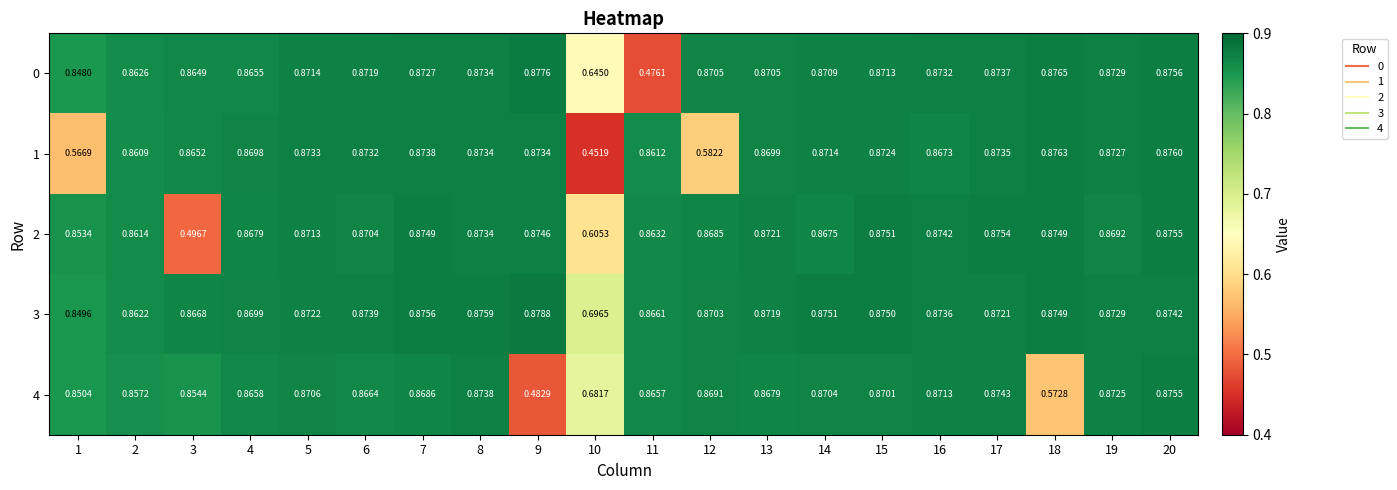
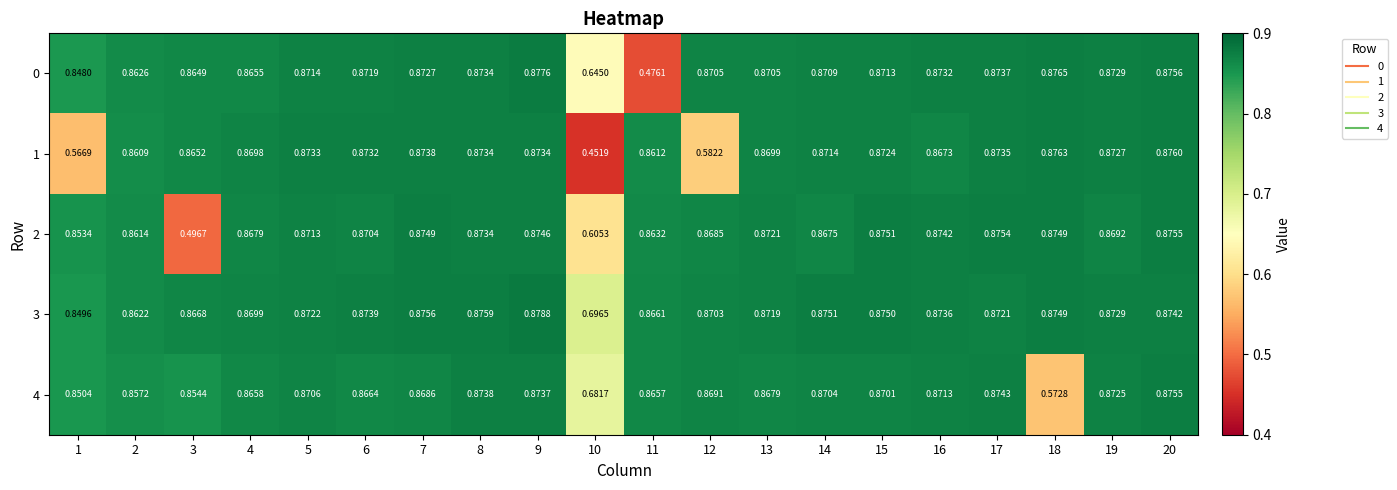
  {
    "0": {
      "1": 0.8480,
      "2": 0.8626,
      "3": 0.8649,
      "4": 0.8655,
      "5": 0.8714,
      "6": 0.8719,
      "7": 0.8727,
      "8": 0.8734,
      "9": 0.8776,
      "10": 0.6450,
      "11": 0.4761,
      "12": 0.8705,
      "13": 0.8705,
      "14": 0.8709,
      "15": 0.8713,
      "16": 0.8732,
      "17": 0.8737,
      "18": 0.8765,
      "19": 0.8729,
      "20": 0.8756
    },
    "1": {
      "1": 0.5669,
      "2": 0.8609,
      "3": 0.8652,
      "4": 0.8698,
      "5": 0.8733,
      "6": 0.8732,
      "7": 0.8738,
      "8": 0.8734,
      "9": 0.8734,
      "10": 0.4519,
      "11": 0.8612,
      "12": 0.5822,
      "13": 0.8699,
      "14": 0.8714,
      "15": 0.8724,
      "16": 0.8673,
      "17": 0.8735,
      "18": 0.8763,
      "19": 0.8727,
      "20": 0.8760
    },
    "2": {
      "1": 0.8534,
      "2": 0.8614,
      "3": 0.4967,
      "4": 0.8679,
      "5": 0.8713,
      "6": 0.8704,
      "7": 0.8749,
      "8": 0.8734,
      "9": 0.8746,
      "10": 0.6053,
      "11": 0.8632,
      "12": 0.8685,
      "13": 0.8721,
      "14": 0.8675,
      "15": 0.8751,
      "16": 0.8742,
      "17": 0.8754,
      "18": 0.8749,
      "19": 0.8692,
      "20": 0.8755
    },
    "3": {
      "1": 0.8496,
      "2": 0.8622,
      "3": 0.8668,
      "4": 0.8699,
      "5": 0.8722,
      "6": 0.8739,
      "7": 0.8756,
      "8": 0.8759,
      "9": 0.8788,
      "10": 0.6965,
      "11": 0.8661,
      "12": 0.8703,
      "13": 0.8719,
      "14": 0.8751,
      "15": 0.8750,
      "16": 0.8736,
      "17": 0.8721,
      "18": 0.8749,
      "19": 0.8729,
      "20": 0.8742
    },
    "4": {
      "1": 0.8504,
      "2": 0.8572,
      "3": 0.8544,
      "4": 0.8658,
      "5": 0.8706,
      "6": 0.8664,
      "7": 0.8686,
      "8": 0.8738,
-     "9": 0.4829,
+     "9": 0.8737,
      "10": 0.6817,
      "11": 0.8657,
      "12": 0.8691,
      "13": 0.8679,
      "14": 0.8704,
      "15": 0.8701,
      "16": 0.8713,
      "17": 0.8743,
      "18": 0.5728,
      "19": 0.8725,
      "20": 0.8755
    }
  }
